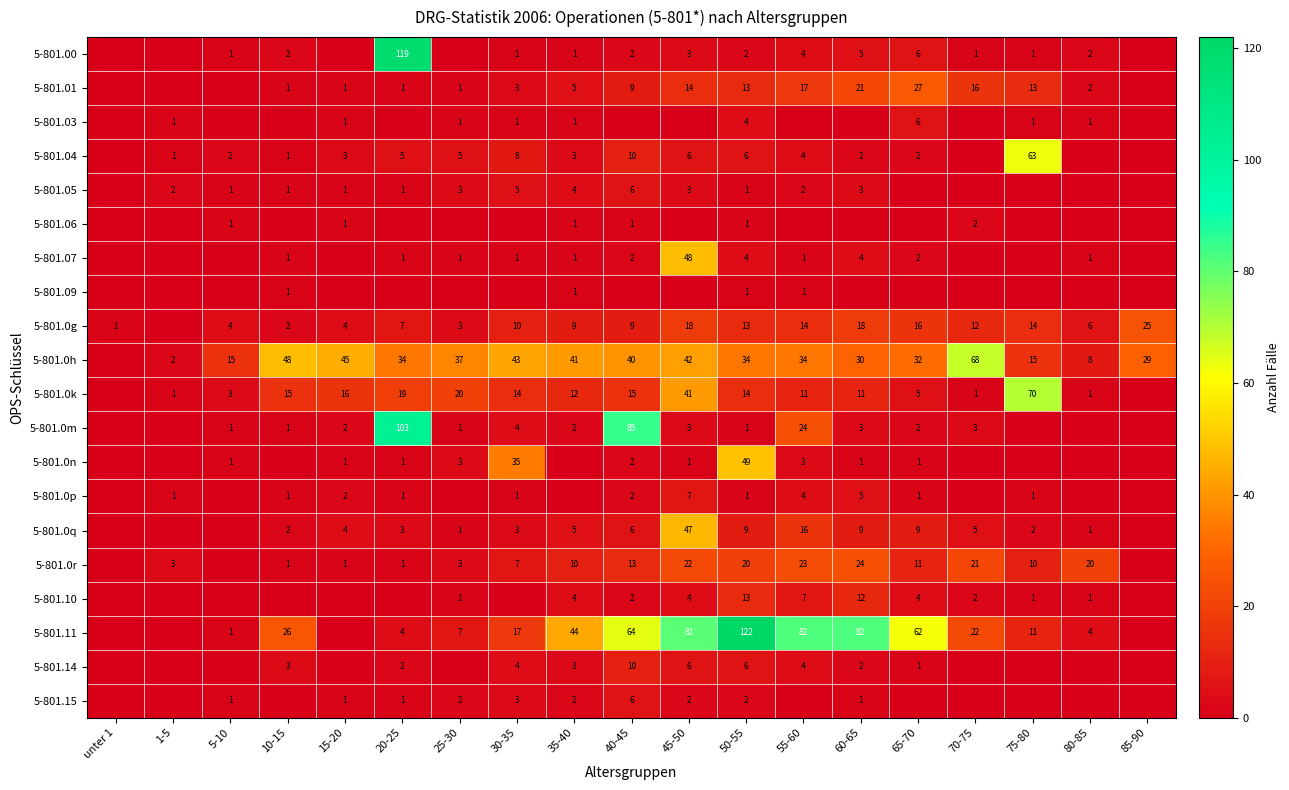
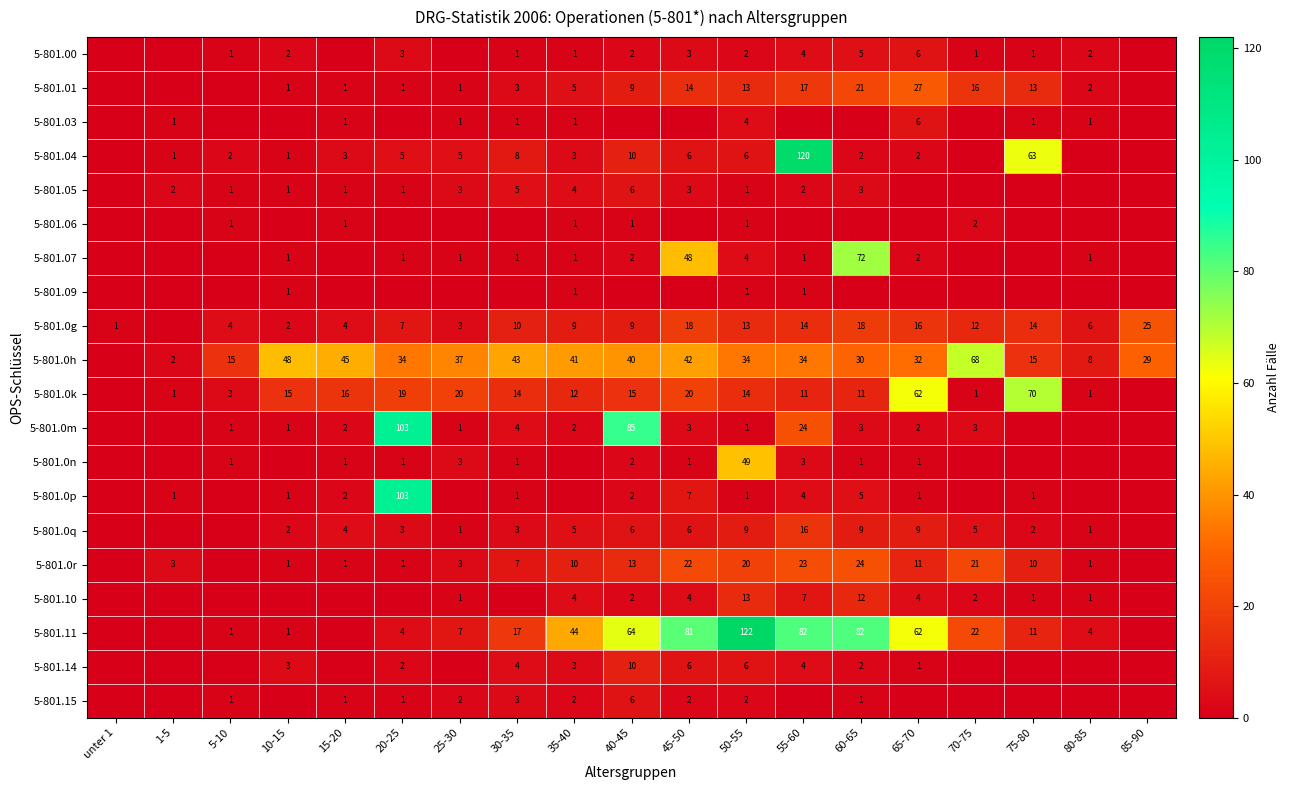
  {
    "5-801.00": {
      "5-10": 1,
      "10-15": 2,
-     "20-25": 119,
+     "20-25": 3,
      "30-35": 1,
      "35-40": 1,
      "40-45": 2,
      "45-50": 3,
      "50-55": 2,
      "55-60": 4,
      "60-65": 5,
      "65-70": 6,
      "70-75": 1,
      "75-80": 1,
      "80-85": 2
    },
    "5-801.04": {
      "1-5": 1,
      "5-10": 2,
      "10-15": 1,
      "15-20": 3,
      "20-25": 5,
      "25-30": 5,
      "30-35": 8,
      "35-40": 3,
      "40-45": 10,
      "45-50": 6,
      "50-55": 6,
-     "55-60": 4,
+     "55-60": 120,
      "60-65": 2,
      "65-70": 2,
      "75-80": 63
    },
    "5-801.07": {
      "10-15": 1,
      "20-25": 1,
      "25-30": 1,
      "30-35": 1,
      "35-40": 1,
      "40-45": 2,
      "45-50": 48,
      "50-55": 4,
      "55-60": 1,
-     "60-65": 4,
+     "60-65": 72,
      "65-70": 2,
      "80-85": 1
    },
    "5-801.0k": {
      "1-5": 1,
      "5-10": 3,
      "10-15": 15,
      "15-20": 16,
      "20-25": 19,
      "25-30": 20,
      "30-35": 14,
      "35-40": 12,
      "40-45": 15,
-     "45-50": 41,
+     "45-50": 20,
      "50-55": 14,
      "55-60": 11,
      "60-65": 11,
-     "65-70": 5,
+     "65-70": 62,
      "70-75": 1,
      "75-80": 70,
      "80-85": 1
    },
    "5-801.0n": {
      "5-10": 1,
      "15-20": 1,
      "20-25": 1,
      "25-30": 3,
-     "30-35": 35,
+     "30-35": 1,
      "40-45": 2,
      "45-50": 1,
      "50-55": 49,
      "55-60": 3,
      "60-65": 1,
      "65-70": 1
    },
    "5-801.0p": {
      "1-5": 1,
      "10-15": 1,
      "15-20": 2,
-     "20-25": 1,
+     "20-25": 103,
      "30-35": 1,
      "40-45": 2,
      "45-50": 7,
      "50-55": 1,
      "55-60": 4,
      "60-65": 5,
      "65-70": 1,
      "75-80": 1
    },
    "5-801.0q": {
      "10-15": 2,
      "15-20": 4,
      "20-25": 3,
      "25-30": 1,
      "30-35": 3,
      "35-40": 5,
      "40-45": 6,
-     "45-50": 47,
+     "45-50": 6,
      "50-55": 9,
      "55-60": 16,
      "60-65": 9,
      "65-70": 9,
      "70-75": 5,
      "75-80": 2,
      "80-85": 1
    },
    "5-801.0r": {
      "1-5": 3,
      "10-15": 1,
      "15-20": 1,
      "20-25": 1,
      "25-30": 3,
      "30-35": 7,
      "35-40": 10,
      "40-45": 13,
      "45-50": 22,
      "50-55": 20,
      "55-60": 23,
      "60-65": 24,
      "65-70": 11,
      "70-75": 21,
      "75-80": 10,
-     "80-85": 20
+     "80-85": 1
    },
    "5-801.11": {
      "5-10": 1,
-     "10-15": 26,
+     "10-15": 1,
      "20-25": 4,
      "25-30": 7,
      "30-35": 17,
      "35-40": 44,
      "40-45": 64,
      "45-50": 81,
      "50-55": 122,
      "55-60": 82,
      "60-65": 82,
      "65-70": 62,
      "70-75": 22,
      "75-80": 11,
      "80-85": 4
    }
  }
